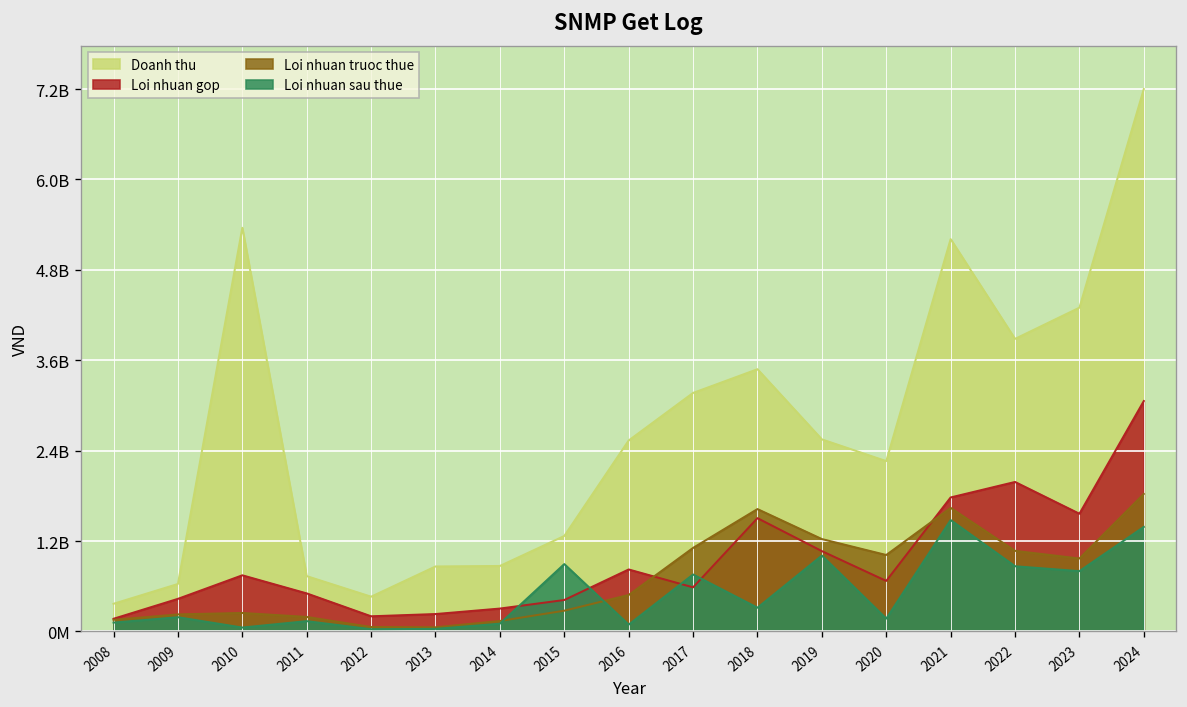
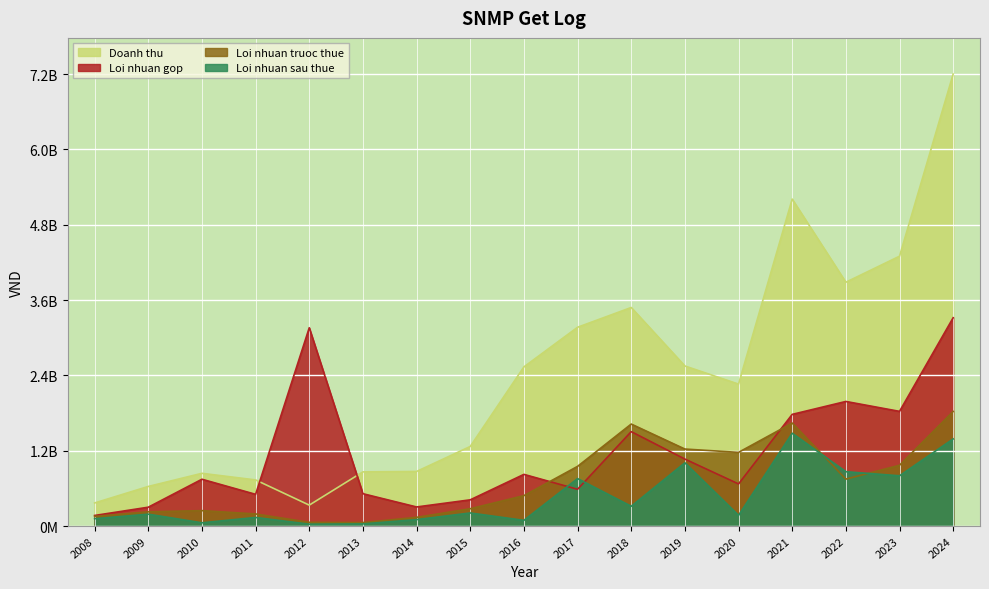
  {
    "Doanh thu": {
      "2008": 400000000,
      "2009": 600000000,
-     "2010": 5400000000,
+     "2010": 800000000,
      "2011": 700000000,
-     "2012": 500000000,
+     "2012": 300000000,
      "2013": 900000000,
      "2014": 900000000,
      "2015": 1300000000,
      "2016": 2500000000,
      "2017": 3200000000,
      "2018": 3500000000,
      "2019": 2500000000,
      "2020": 2300000000,
      "2021": 5200000000,
      "2022": 3900000000,
      "2023": 4300000000,
      "2024": 7200000000
    },
    "Loi nhuan gop": {
-     "2009": 400000000,
+     "2009": 300000000,
      "2010": 700000000,
      "2011": 500000000,
-     "2012": 200000000,
-     "2013": 200000000,
+     "2012": 3200000000,
+     "2013": 500000000,
      "2014": 300000000,
      "2015": 400000000,
      "2016": 800000000,
      "2017": 600000000,
      "2018": 1500000000,
      "2019": 1100000000,
      "2020": 700000000,
      "2021": 1800000000,
      "2022": 2000000000,
-     "2023": 1600000000,
-     "2024": 3100000000
+     "2023": 1800000000,
+     "2024": 3300000000
    },
    "Loi nhuan truoc thue": {
      "2010": 200000000,
      "2011": 200000000,
      "2015": 300000000,
      "2016": 500000000,
-     "2017": 1100000000,
+     "2017": 1000000000,
      "2018": 1600000000,
      "2019": 1200000000,
-     "2020": 1000000000,
+     "2020": 1200000000,
      "2021": 1600000000,
-     "2022": 1100000000,
+     "2022": 700000000,
      "2023": 1000000000,
      "2024": 1800000000
    },
    "Loi nhuan sau thue": {
      "2010": 100000000,
      "2011": 100000000,
-     "2015": 900000000,
+     "2015": 200000000,
      "2016": 100000000,
      "2017": 800000000,
      "2018": 300000000,
      "2019": 1000000000,
      "2020": 200000000,
      "2021": 1500000000,
      "2022": 900000000,
      "2023": 800000000,
      "2024": 1400000000
    }
  }
